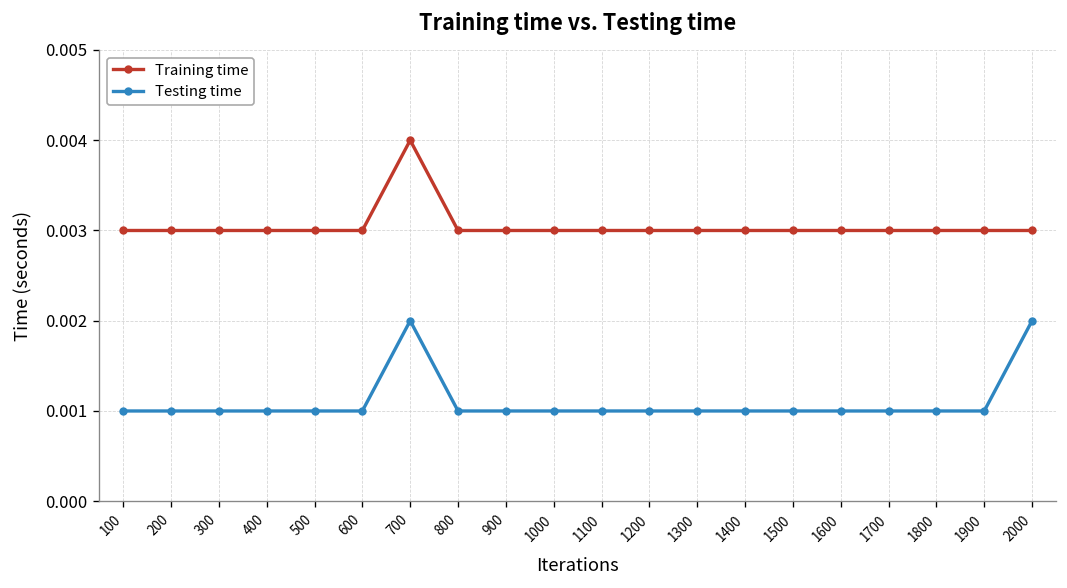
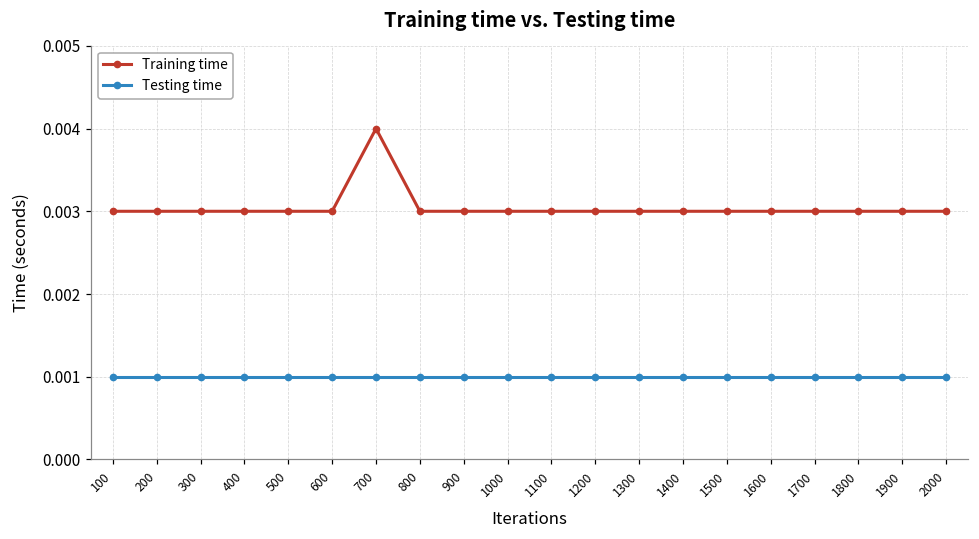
  {
    "Training time": {
      "100": 0.003,
      "200": 0.003,
      "300": 0.003,
      "400": 0.003,
      "500": 0.003,
      "600": 0.003,
      "700": 0.004,
      "800": 0.003,
      "900": 0.003,
      "1000": 0.003,
      "1100": 0.003,
      "1200": 0.003,
      "1300": 0.003,
      "1400": 0.003,
      "1500": 0.003,
      "1600": 0.003,
      "1700": 0.003,
      "1800": 0.003,
      "1900": 0.003,
      "2000": 0.003
    },
    "Testing time": {
      "100": 0.001,
      "200": 0.001,
      "300": 0.001,
      "400": 0.001,
      "500": 0.001,
      "600": 0.001,
-     "700": 0.002,
+     "700": 0.001,
      "800": 0.001,
      "900": 0.001,
      "1000": 0.001,
      "1100": 0.001,
      "1200": 0.001,
      "1300": 0.001,
      "1400": 0.001,
      "1500": 0.001,
      "1600": 0.001,
      "1700": 0.001,
      "1800": 0.001,
      "1900": 0.001,
-     "2000": 0.002
+     "2000": 0.001
    }
  }
